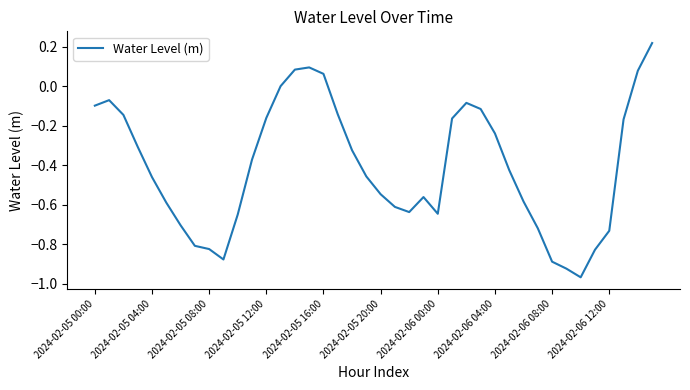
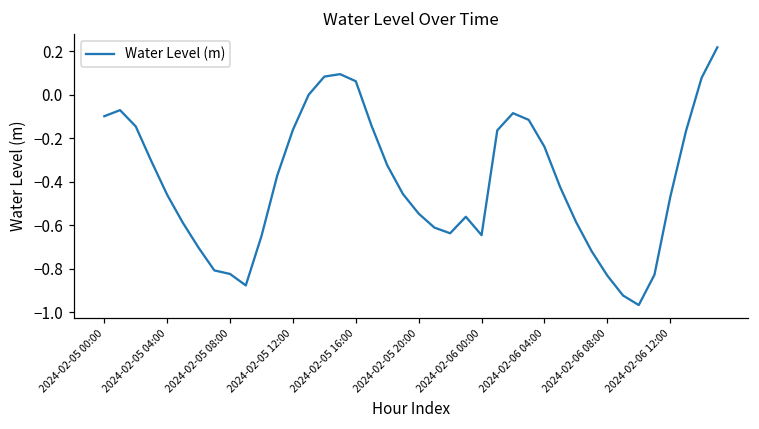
  {
    "2024-02-05 00:00": -0.10,
    "2024-02-05 04:00": -0.46,
    "2024-02-05 08:00": -0.82,
    "2024-02-05 12:00": -0.16,
    "2024-02-05 16:00": 0.06,
    "2024-02-05 20:00": -0.55,
    "2024-02-06 00:00": -0.64,
    "2024-02-06 04:00": -0.24,
-   "2024-02-06 08:00": -0.89,
-   "2024-02-06 12:00": -0.73
+   "2024-02-06 08:00": -0.83,
+   "2024-02-06 12:00": -0.47
  }
